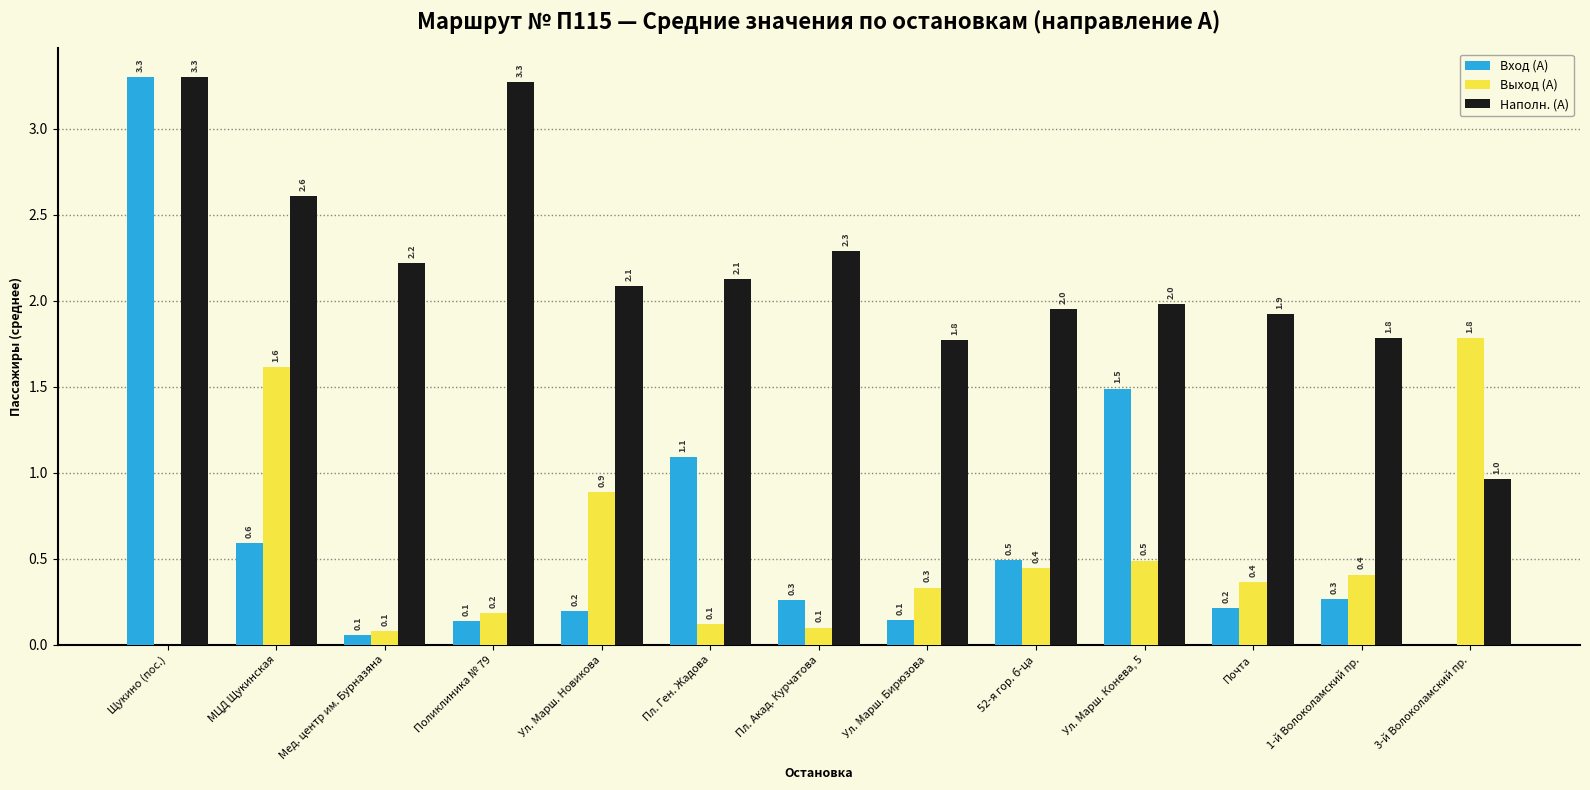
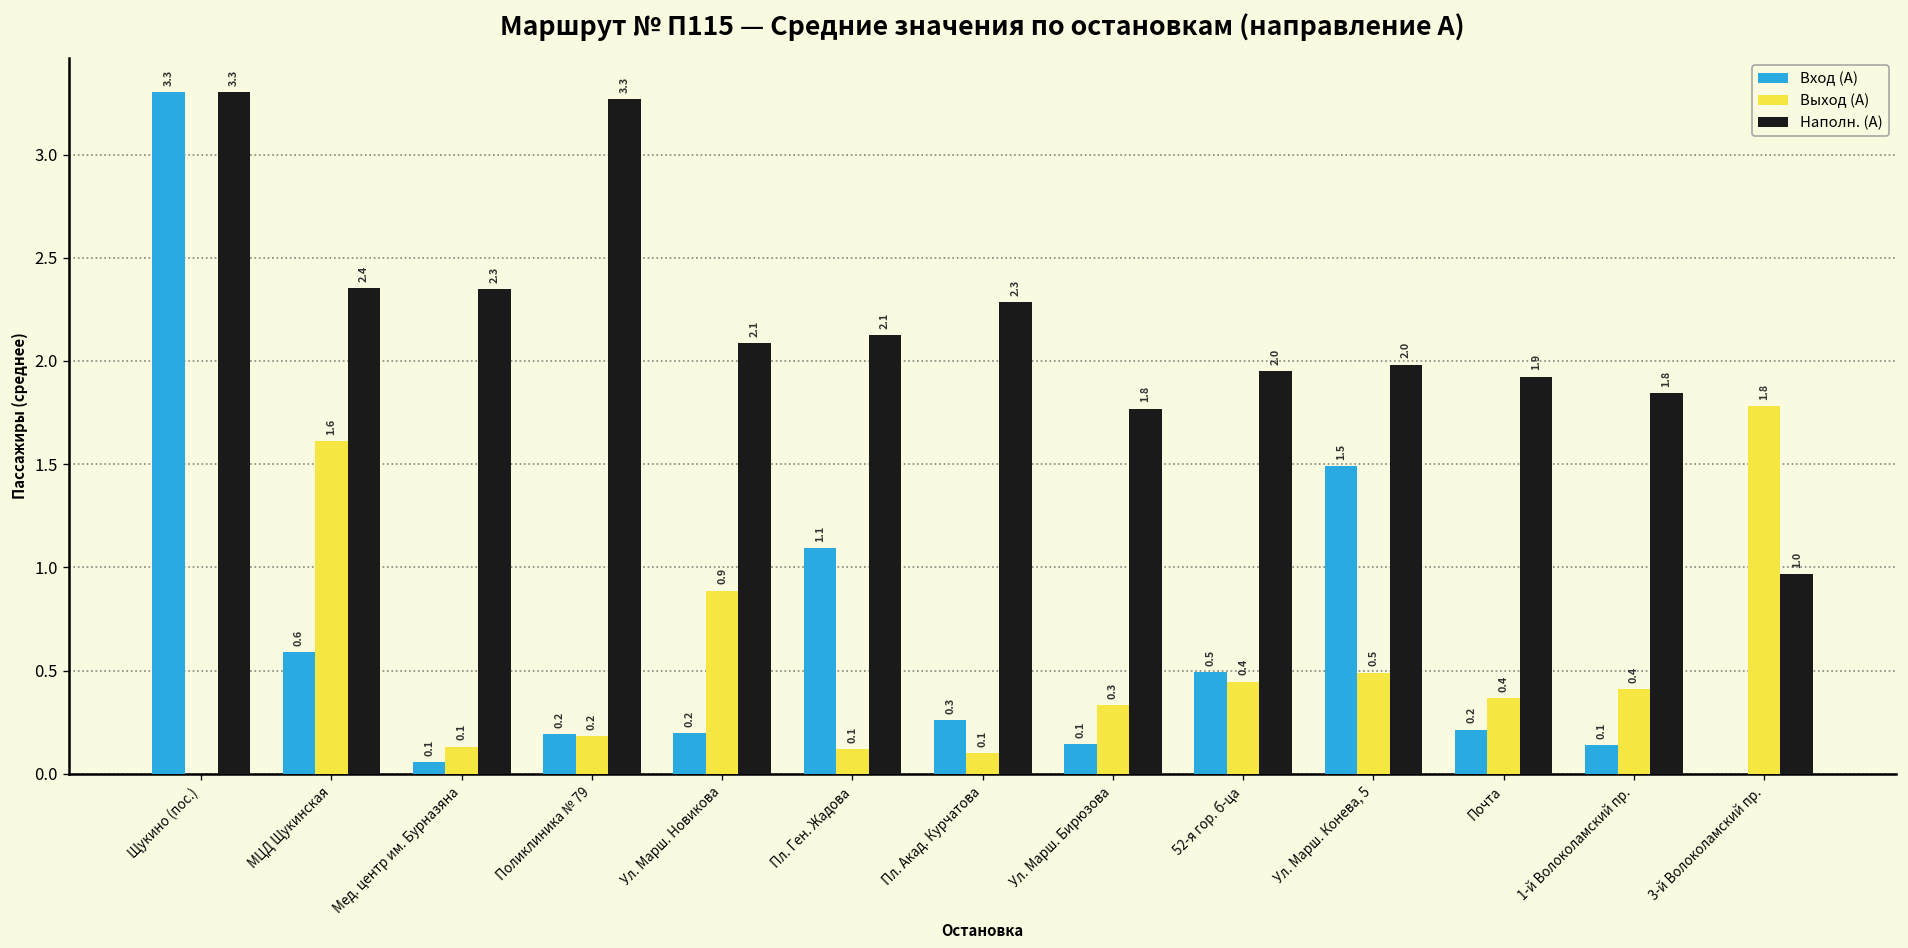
  {
    "Вход (А)": {
      "Щукино (пос.)": 3.3,
      "МЦД Щукинская": 0.6,
      "Мед. центр им. Бурназяна": 0.1,
-     "Поликлиника № 79": 0.1,
+     "Поликлиника № 79": 0.2,
      "Ул. Марш. Новикова": 0.2,
      "Пл. Ген. Жадова": 1.1,
      "Пл. Акад. Курчатова": 0.3,
      "Ул. Марш. Бирюзова": 0.1,
      "52-я гор. б-ца": 0.5,
      "Ул. Марш. Конева, 5": 1.5,
      "Почта": 0.2,
-     "1-й Волоколамский пр.": 0.3
+     "1-й Волоколамский пр.": 0.1
    },
    "Выход (А)": {
      "Щукино (пос.)": 0.00,
-     "Мед. центр им. Бурназяна": 0.08
+     "Мед. центр им. Бурназяна": 0.13
    },
    "Наполн. (А)": {
      "Щукино (пос.)": 3.3,
-     "МЦД Щукинская": 2.6,
-     "Мед. центр им. Бурназяна": 2.2,
+     "МЦД Щукинская": 2.4,
+     "Мед. центр им. Бурназяна": 2.3,
      "Поликлиника № 79": 3.3,
      "Ул. Марш. Новикова": 2.1,
      "Пл. Ген. Жадова": 2.1,
      "Пл. Акад. Курчатова": 2.3,
      "Ул. Марш. Бирюзова": 1.8,
      "52-я гор. б-ца": 2.0,
      "Ул. Марш. Конева, 5": 2.0,
      "Почта": 1.9,
-     "1-й Волоколамский пр.": 1.78,
+     "1-й Волоколамский пр.": 1.84,
      "3-й Волоколамский пр.": 1.0
    }
  }
